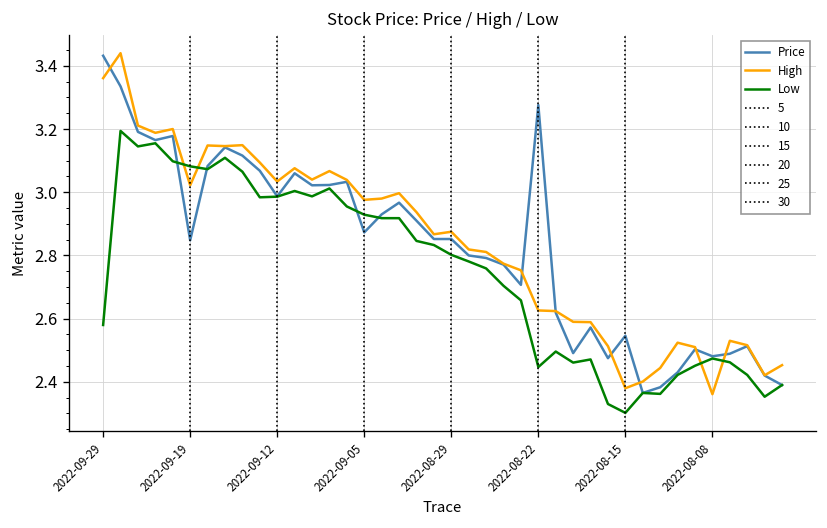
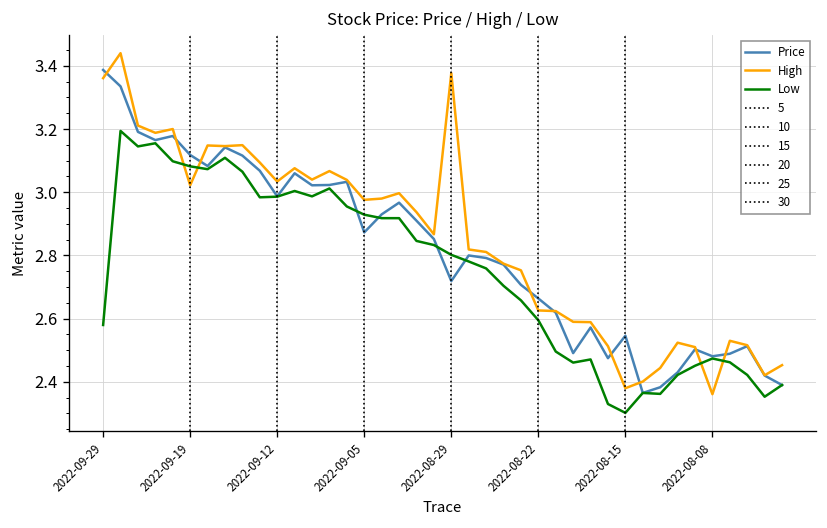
  {
    "Price": {
-     "2022-09-29": 3.43,
-     "2022-09-19": 2.85,
+     "2022-09-29": 3.39,
+     "2022-09-19": 3.12,
      "2022-09-05": 2.87,
-     "2022-08-29": 2.85,
-     "2022-08-22": 3.28,
+     "2022-08-29": 2.72,
+     "2022-08-22": 2.66,
      "2022-08-15": 2.55
    },
    "High": {
      "2022-09-29": 3.36,
      "2022-09-19": 3.02,
      "2022-09-12": 3.03,
      "2022-09-05": 2.98,
-     "2022-08-29": 2.88,
+     "2022-08-29": 3.38,
      "2022-08-22": 2.63,
      "2022-08-15": 2.38,
      "2022-08-08": 2.36
    },
    "Low": {
      "2022-09-29": 2.58,
      "2022-09-19": 3.08,
      "2022-09-05": 2.93,
      "2022-08-29": 2.80,
-     "2022-08-22": 2.45,
+     "2022-08-22": 2.60,
      "2022-08-15": 2.30
    }
  }
